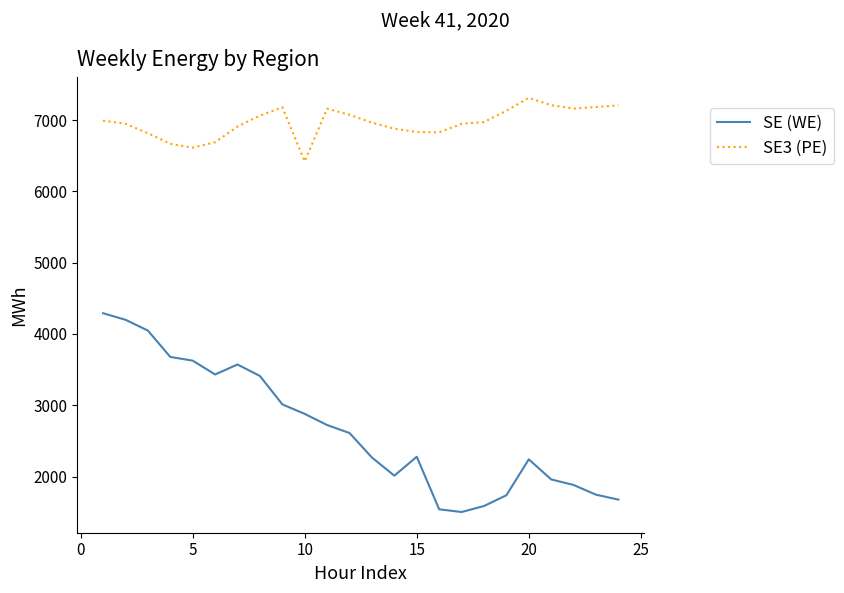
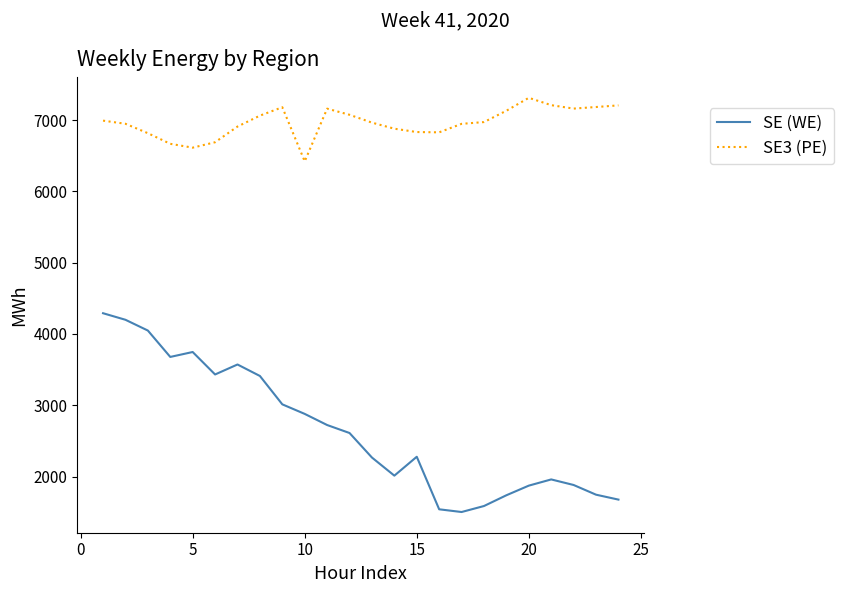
  {
    "SE (WE)": {
-     "5": 3600,
+     "5": 3700,
      "10": 2900,
      "15": 2300,
-     "20": 2200
+     "20": 1900
    },
    "SE3 (PE)": {
      "5": 6600,
      "10": 6400,
      "15": 6800,
      "20": 7300
    }
  }
